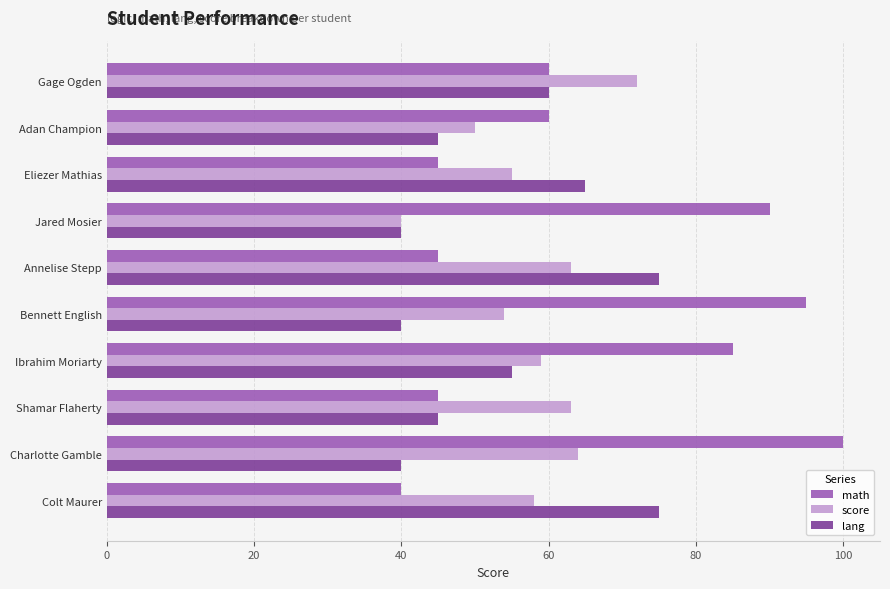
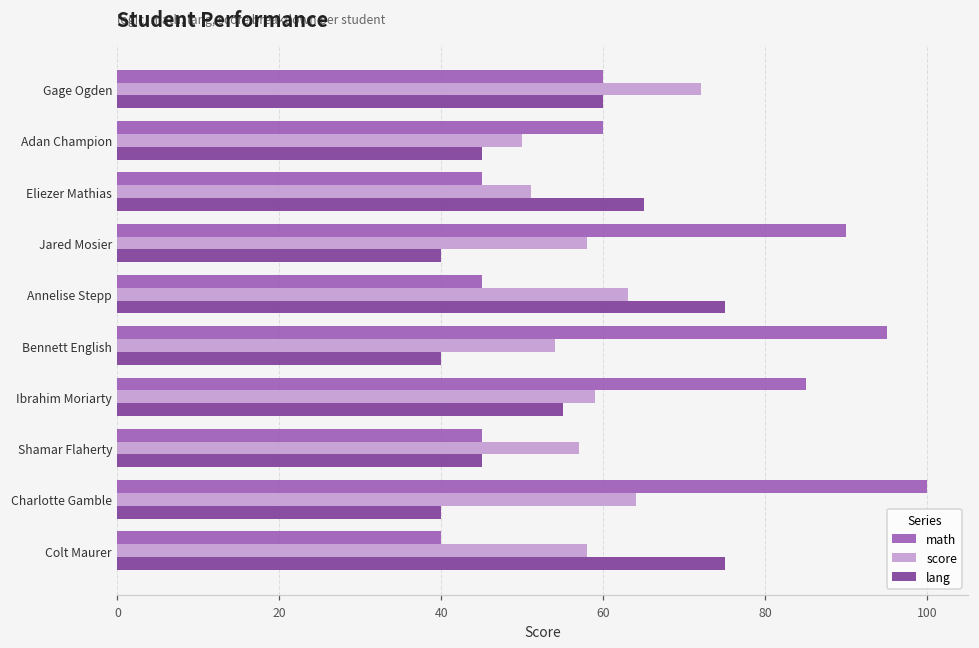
  {
    "score": {
      "Gage Ogden": 72,
      "Adan Champion": 50,
-     "Eliezer Mathias": 55,
-     "Jared Mosier": 40,
+     "Eliezer Mathias": 51,
+     "Jared Mosier": 58,
      "Annelise Stepp": 63,
      "Bennett English": 54,
      "Ibrahim Moriarty": 59,
-     "Shamar Flaherty": 63,
+     "Shamar Flaherty": 57,
      "Charlotte Gamble": 64,
      "Colt Maurer": 58
    }
  }
